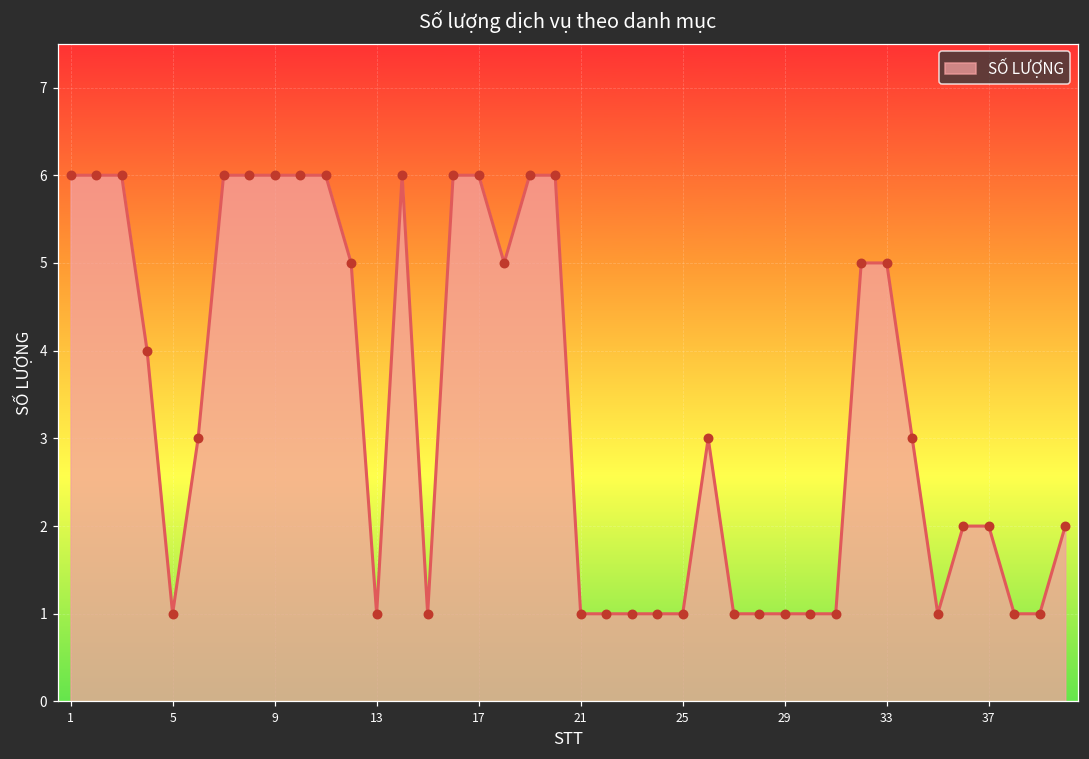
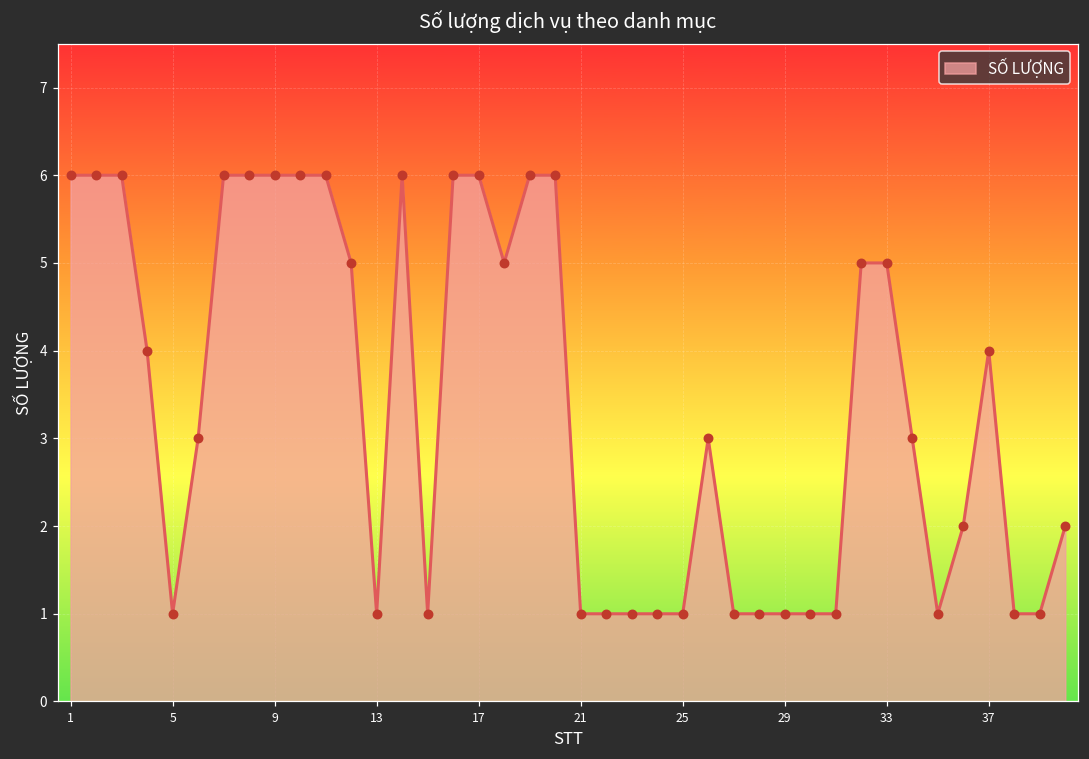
  {
    "1": 6,
    "5": 1,
    "9": 6,
    "13": 1,
    "17": 6,
    "21": 1,
    "25": 1,
    "29": 1,
    "33": 5,
-   "37": 2
+   "37": 4
  }
